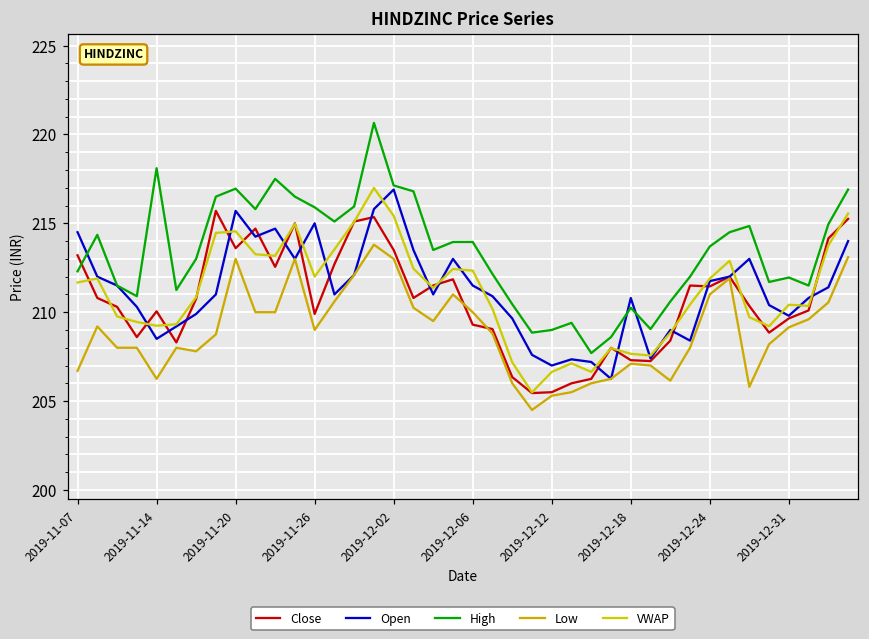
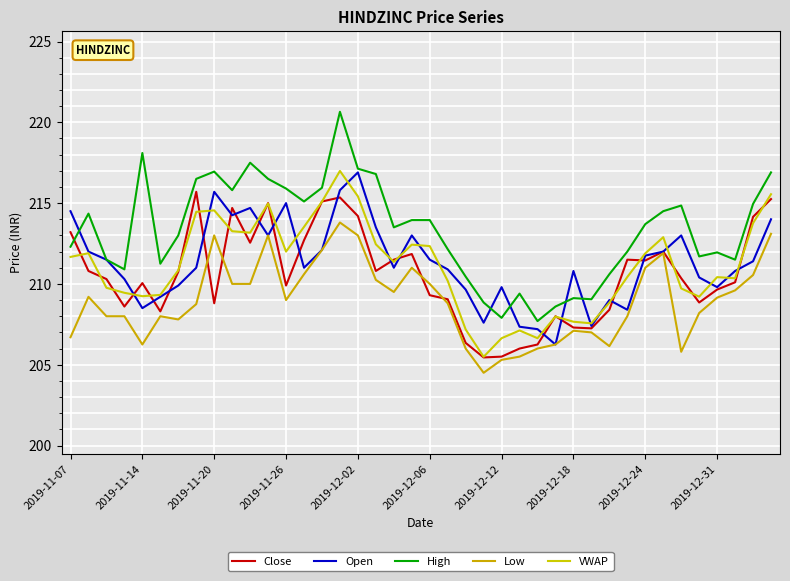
  {
    "Close": {
      "2019-11-07": 213.2,
      "2019-11-14": 210.1,
-     "2019-11-20": 213.6,
+     "2019-11-20": 208.8,
      "2019-11-26": 209.9,
-     "2019-12-02": 213.5,
+     "2019-12-02": 214.2,
      "2019-12-06": 209.3,
      "2019-12-12": 205.5,
      "2019-12-18": 207.3,
      "2019-12-24": 211.5
    },
    "Open": {
      "2019-11-07": 214.5,
      "2019-11-14": 208.5,
      "2019-11-20": 215.7,
      "2019-11-26": 215.0,
      "2019-12-02": 216.9,
      "2019-12-06": 211.5,
-     "2019-12-12": 207.0,
+     "2019-12-12": 209.8,
      "2019-12-18": 210.8
    },
    "High": {
      "2019-11-07": 212.3,
      "2019-11-14": 218.1,
      "2019-11-20": 217.0,
      "2019-11-26": 215.9,
      "2019-12-02": 217.1,
      "2019-12-06": 214.0,
-     "2019-12-12": 209.0,
-     "2019-12-18": 210.3,
+     "2019-12-12": 207.9,
+     "2019-12-18": 209.1,
      "2019-12-24": 213.7,
      "2019-12-31": 212.0
    }
  }
